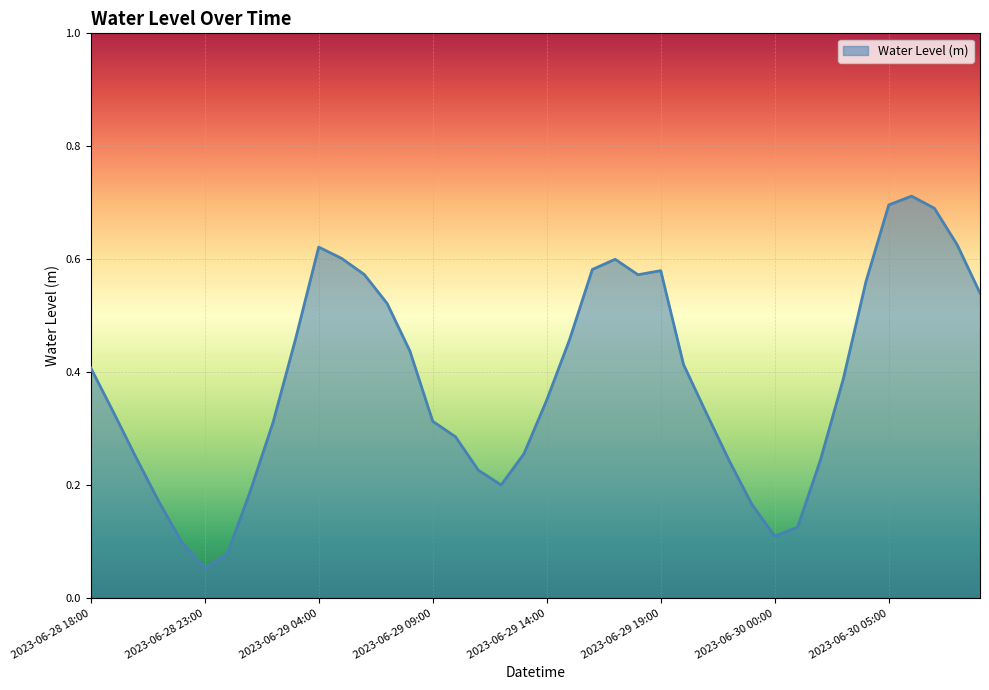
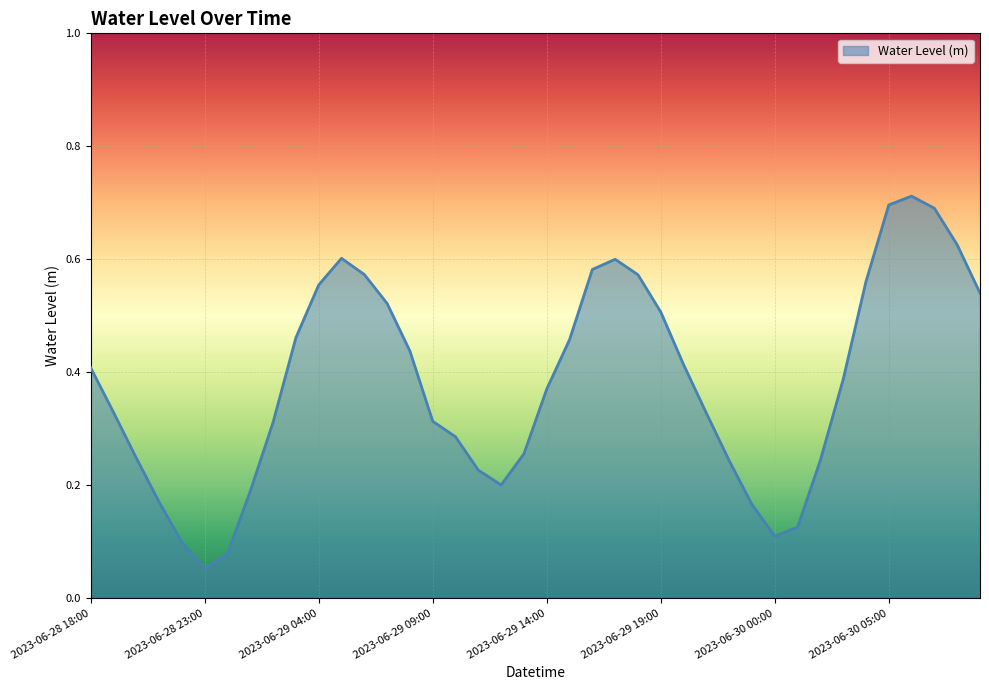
  {
    "2023-06-28 18:00": 0.41,
    "2023-06-28 23:00": 0.05,
-   "2023-06-29 04:00": 0.62,
+   "2023-06-29 04:00": 0.55,
    "2023-06-29 09:00": 0.31,
-   "2023-06-29 14:00": 0.35,
-   "2023-06-29 19:00": 0.58,
+   "2023-06-29 14:00": 0.37,
+   "2023-06-29 19:00": 0.51,
    "2023-06-30 00:00": 0.11,
    "2023-06-30 05:00": 0.70
  }
